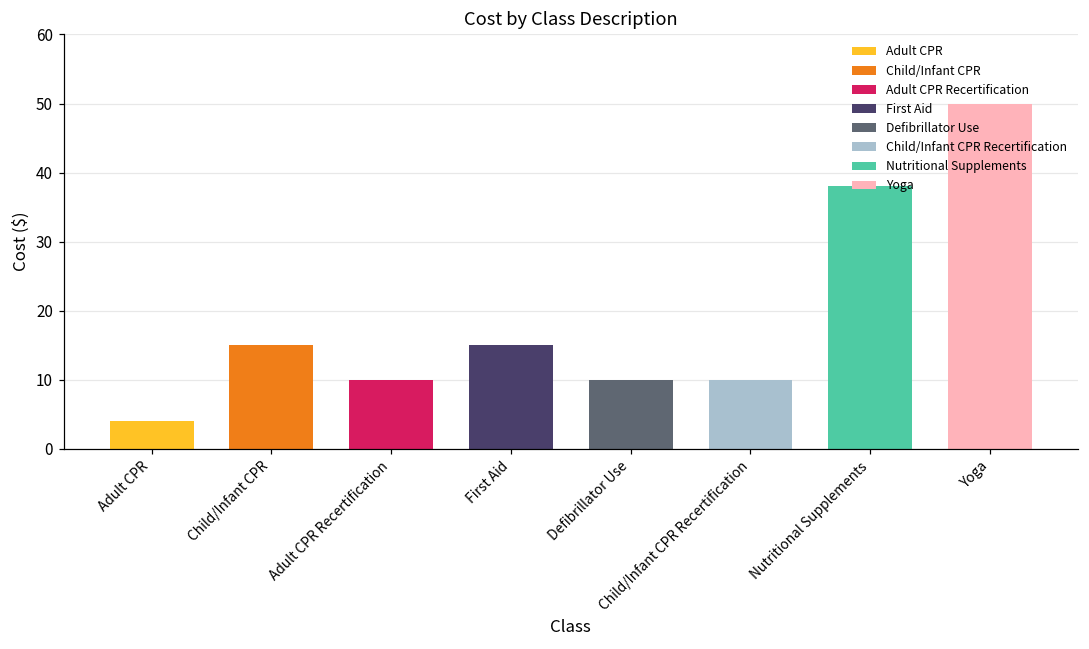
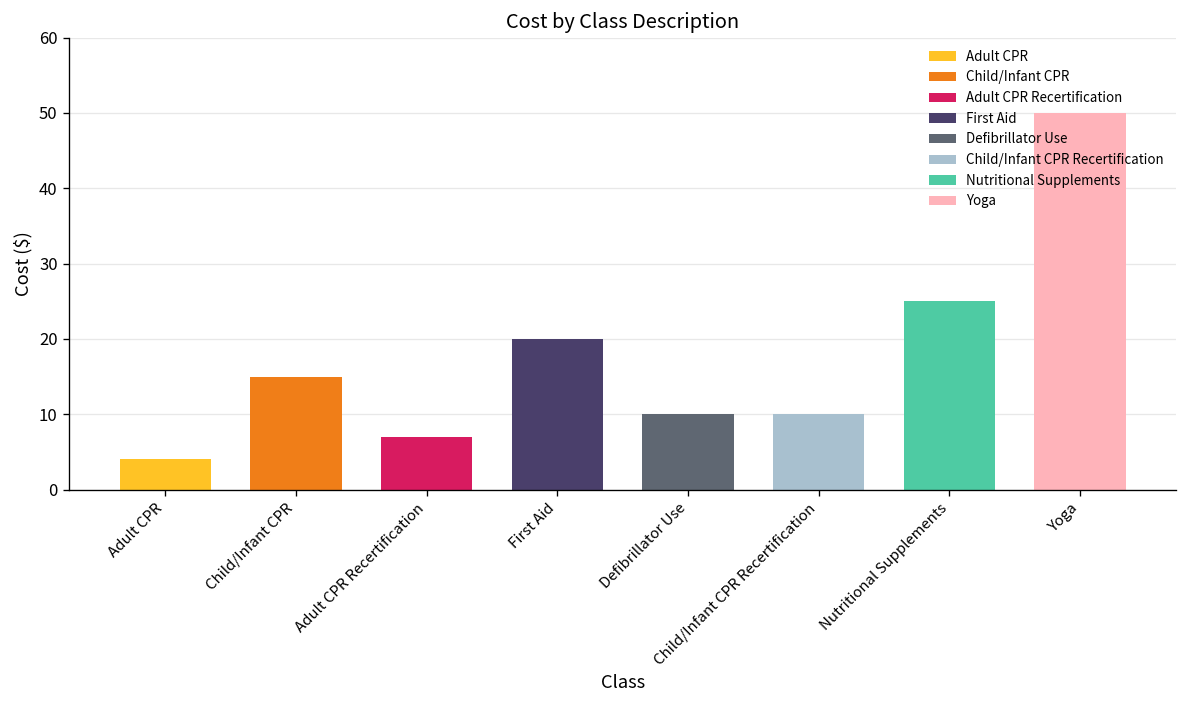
  {
    "Adult CPR": 4,
    "Child/Infant CPR": 15,
-   "Adult CPR Recertification": 10,
-   "First Aid": 15,
+   "Adult CPR Recertification": 7,
+   "First Aid": 20,
    "Defibrillator Use": 10,
    "Child/Infant CPR Recertification": 10,
-   "Nutritional Supplements": 38,
+   "Nutritional Supplements": 25,
    "Yoga": 50
  }
